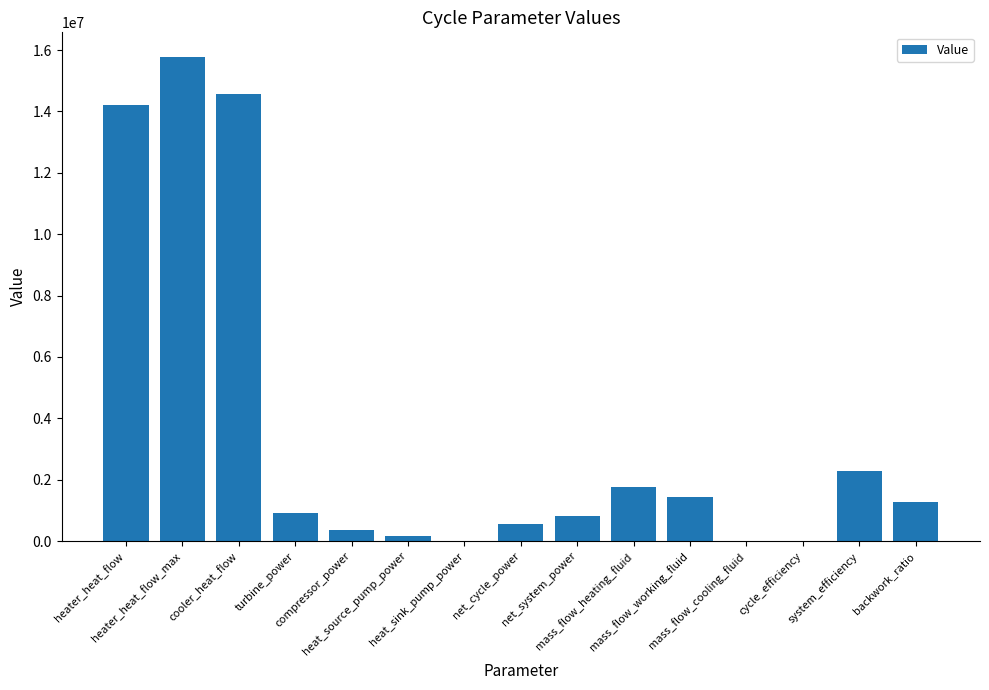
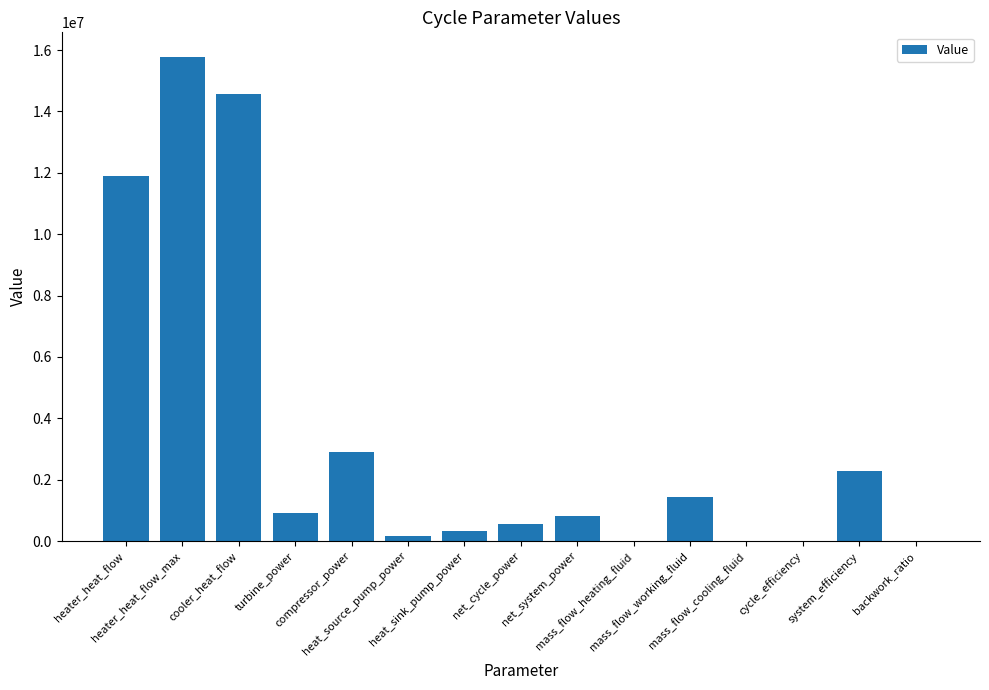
  {
-   "heater_heat_flow": 14200000,
+   "heater_heat_flow": 11900000,
    "heater_heat_flow_max": 15800000,
    "cooler_heat_flow": 14600000,
    "turbine_power": 900000,
-   "compressor_power": 400000,
+   "compressor_power": 2900000,
    "heat_source_pump_power": 200000,
-   "heat_sink_pump_power": 0,
+   "heat_sink_pump_power": 300000,
    "net_cycle_power": 600000,
    "net_system_power": 800000,
-   "mass_flow_heating_fluid": 1800000,
+   "mass_flow_heating_fluid": 0,
    "mass_flow_working_fluid": 1400000,
    "system_efficiency": 2300000,
-   "backwork_ratio": 1300000
+   "backwork_ratio": 0
  }
